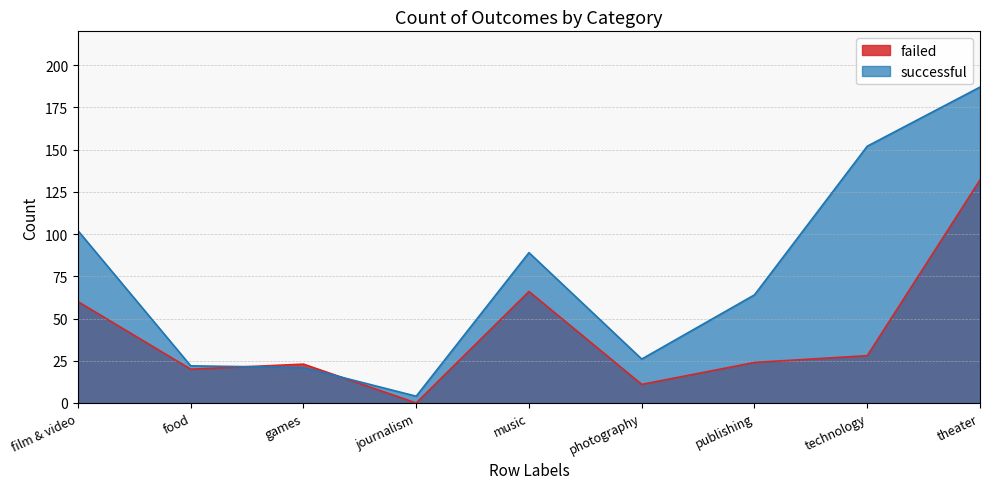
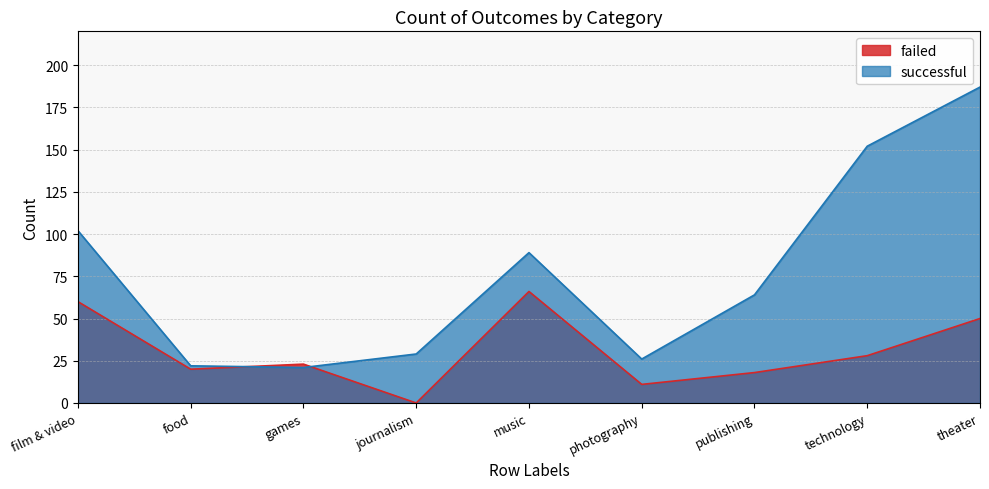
  {
    "failed": {
      "film & video": 60,
      "food": 20,
      "games": 23,
      "journalism": 0,
      "music": 66,
      "photography": 11,
-     "publishing": 24,
+     "publishing": 18,
      "technology": 28,
-     "theater": 132
+     "theater": 50
    },
    "successful": {
      "film & video": 102,
      "food": 22,
      "games": 21,
-     "journalism": 4,
+     "journalism": 29,
      "music": 89,
      "photography": 26,
      "publishing": 64,
      "technology": 152,
      "theater": 187
    }
  }
